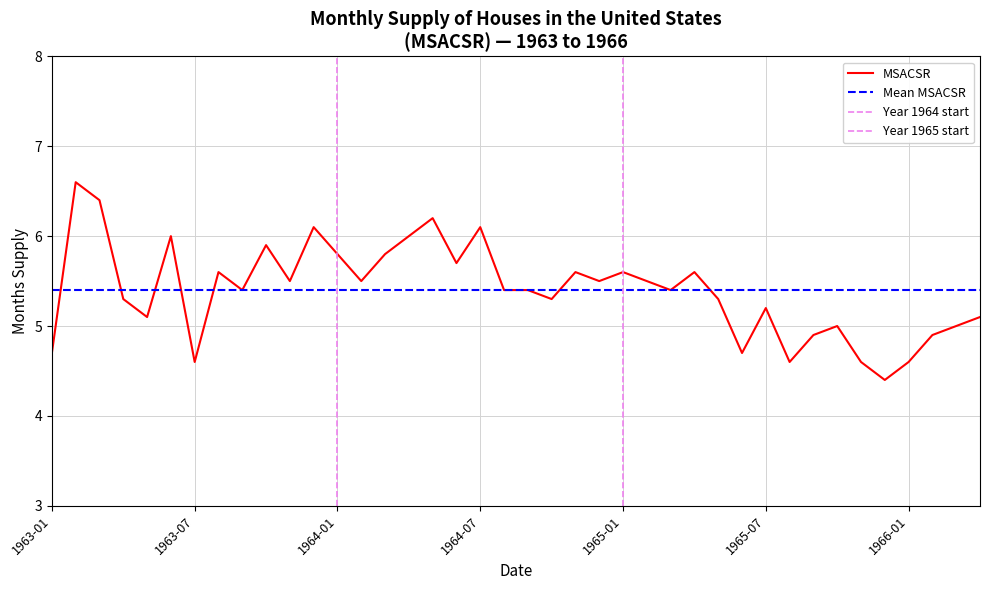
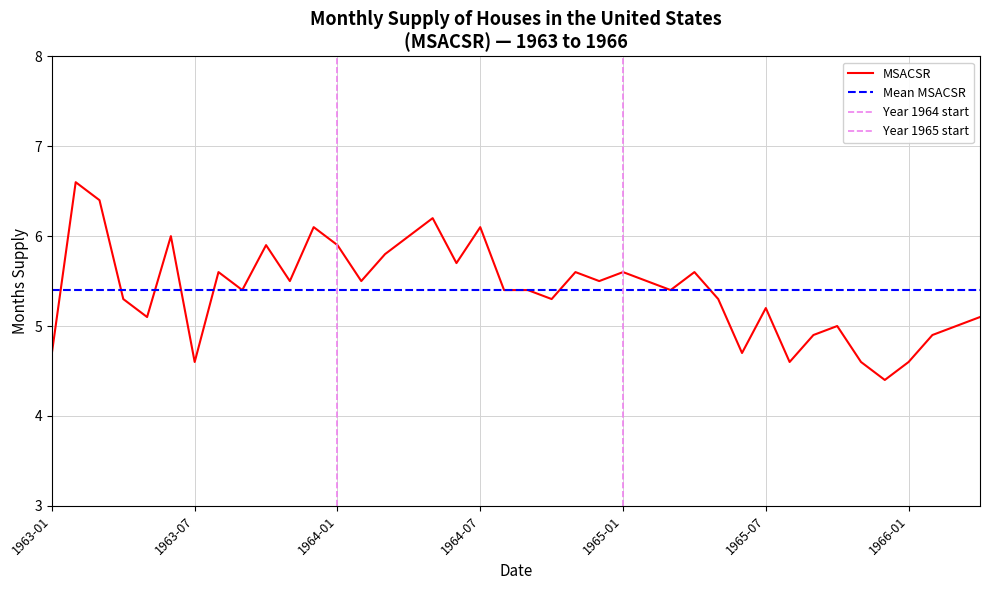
  {
    "1963-01": 4.7,
    "1963-07": 4.6,
-   "1964-01": 5.8,
+   "1964-01": 5.9,
    "1964-07": 6.1,
    "1965-01": 5.6,
    "1965-07": 5.2,
    "1966-01": 4.6
  }
